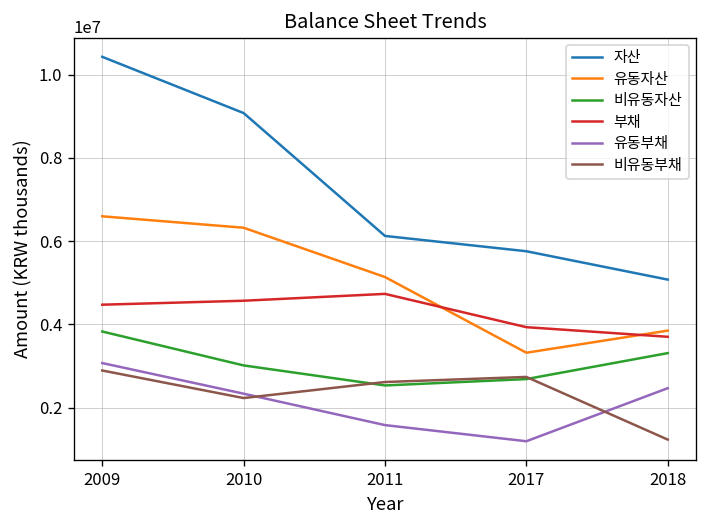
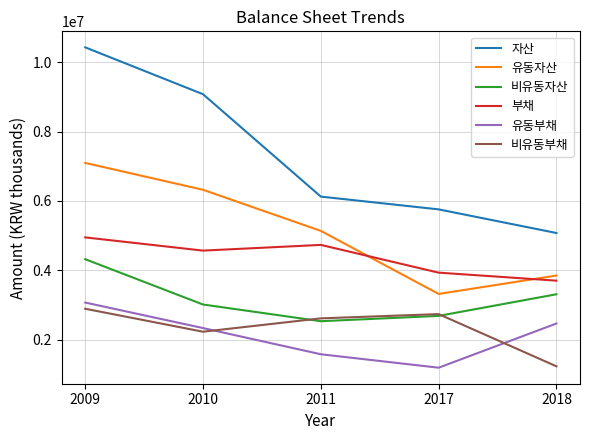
  {
    "자산": {
      "2009": 10400000,
      "2010": 9100000,
      "2011": 6100000,
      "2017": 5800000,
      "2018": 5100000
    },
    "유동자산": {
-     "2009": 6600000,
+     "2009": 7100000,
      "2010": 6300000,
      "2011": 5100000,
      "2017": 3300000,
      "2018": 3900000
    },
    "비유동자산": {
-     "2009": 3800000,
+     "2009": 4300000,
      "2010": 3000000,
      "2011": 2500000,
      "2018": 3300000
    },
    "부채": {
-     "2009": 4500000,
+     "2009": 5000000,
      "2010": 4600000,
      "2011": 4700000,
      "2017": 3900000,
      "2018": 3700000
    },
    "유동부채": {
      "2009": 3100000,
      "2010": 2300000,
      "2011": 1600000,
      "2017": 1200000,
      "2018": 2500000
    },
    "비유동부채": {
      "2009": 2900000,
      "2010": 2200000,
      "2011": 2600000,
      "2018": 1200000
    }
  }
